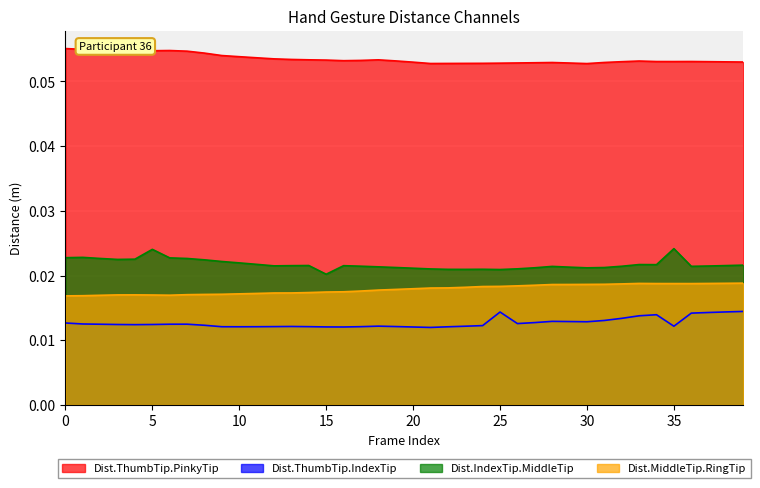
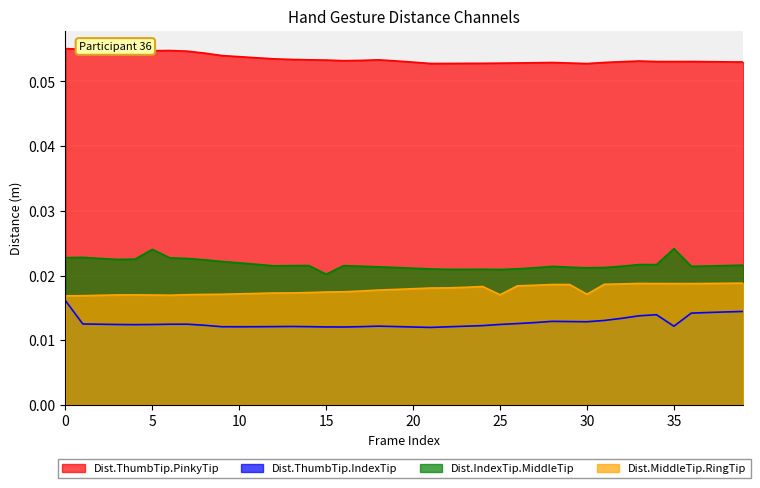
  {
    "Dist.ThumbTip.PinkyTip": {
      "0": 0.055,
      "10": 0.054,
      "15": 0.053,
      "20": 0.053,
      "25": 0.053,
      "30": 0.053,
      "35": 0.053
    },
    "Dist.ThumbTip.IndexTip": {
-     "0": 0.013,
+     "0": 0.016,
      "5": 0.012,
      "10": 0.012,
      "15": 0.012,
      "20": 0.012,
-     "25": 0.014,
+     "25": 0.012,
      "30": 0.013,
      "35": 0.012
    },
    "Dist.IndexTip.MiddleTip": {
      "0": 0.023,
      "5": 0.024,
      "10": 0.022,
      "15": 0.020,
      "20": 0.021,
      "25": 0.021,
      "30": 0.021,
      "35": 0.024
    },
    "Dist.MiddleTip.RingTip": {
      "0": 0.017,
      "5": 0.017,
      "10": 0.017,
      "15": 0.017,
      "20": 0.018,
-     "25": 0.018,
-     "30": 0.019,
+     "25": 0.017,
+     "30": 0.017,
      "35": 0.019
    }
  }
